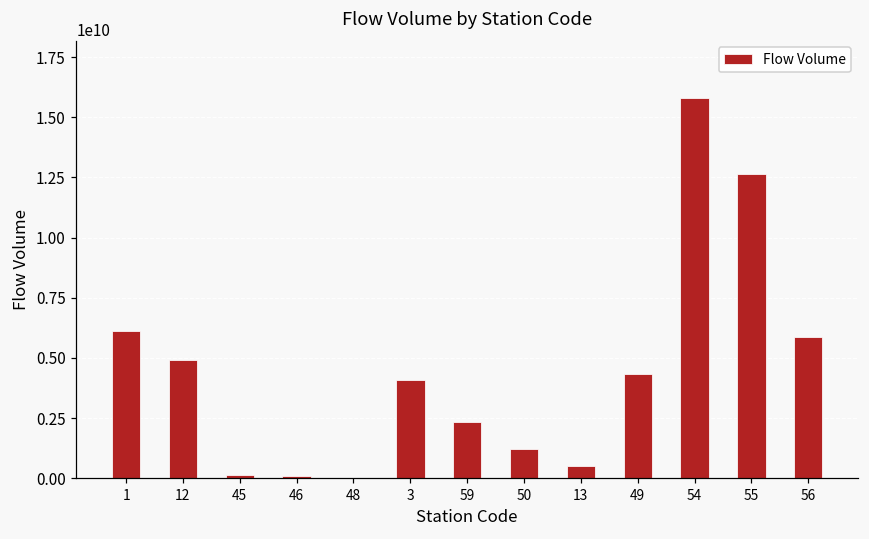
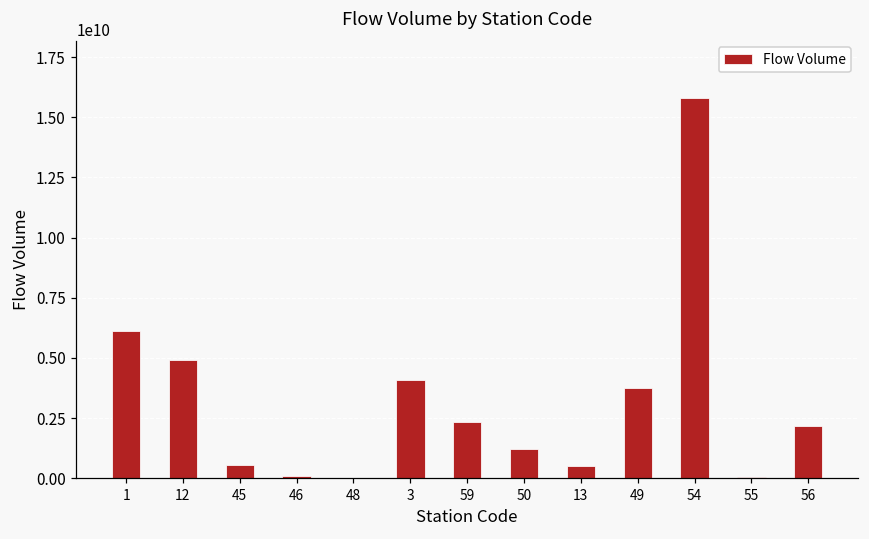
  {
    "1": 6100000000,
    "12": 4900000000,
-   "45": 100000000,
+   "45": 600000000,
    "48": 0,
    "3": 4100000000,
    "59": 2400000000,
    "50": 1200000000,
    "13": 500000000,
-   "49": 4400000000,
+   "49": 3700000000,
    "54": 15800000000,
-   "55": 12700000000,
-   "56": 5900000000
+   "55": 0,
+   "56": 2200000000
  }
